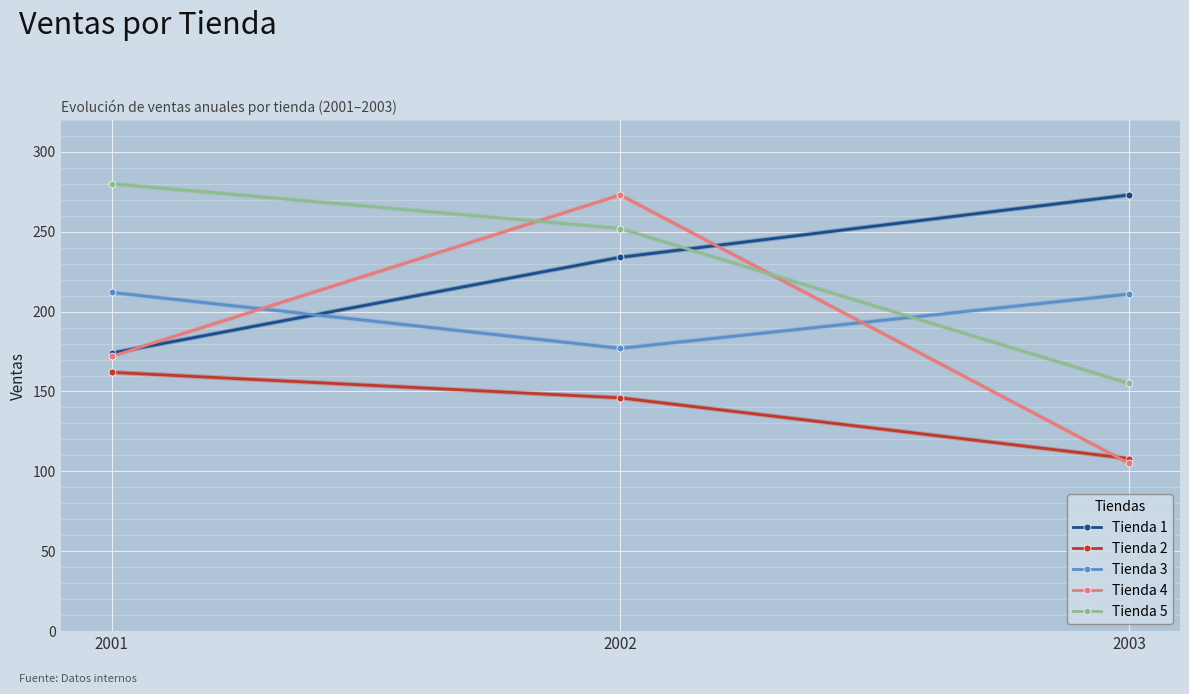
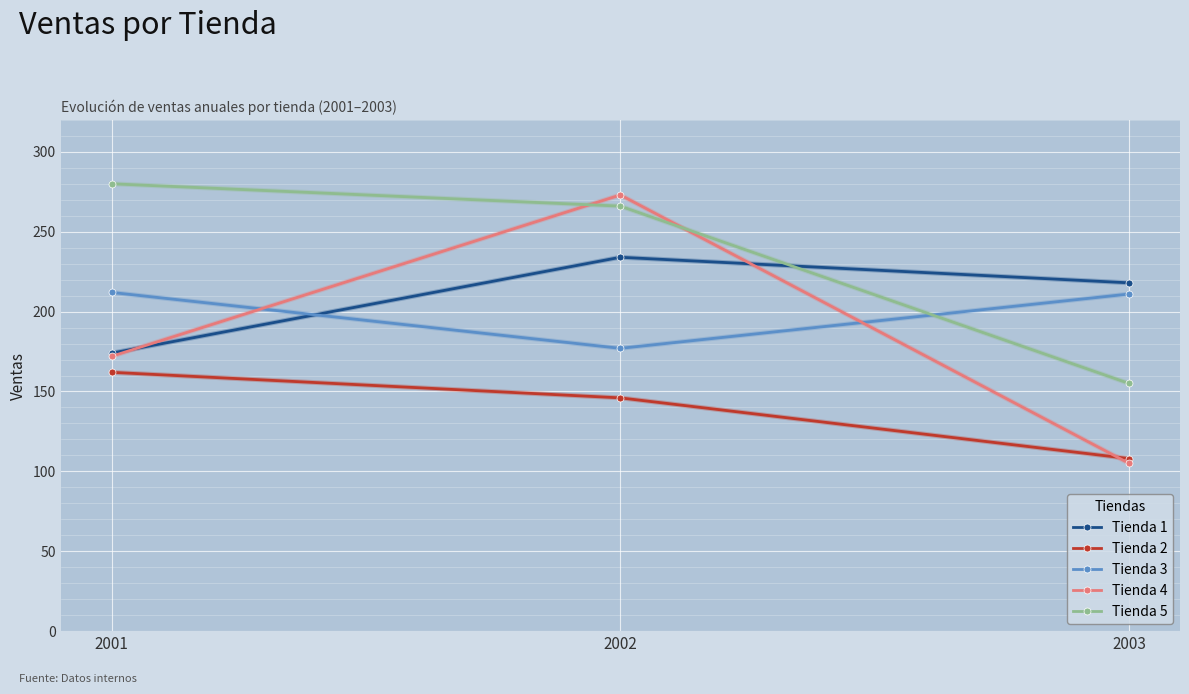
  {
    "Tienda 1": {
      "2001": 174,
      "2002": 234,
-     "2003": 273
+     "2003": 218
    },
    "Tienda 2": {
      "2001": 162,
      "2002": 146,
      "2003": 108
    },
    "Tienda 3": {
      "2001": 212,
      "2002": 177,
      "2003": 211
    },
    "Tienda 4": {
      "2001": 172,
      "2002": 273,
      "2003": 105
    },
    "Tienda 5": {
      "2001": 280,
-     "2002": 252,
+     "2002": 266,
      "2003": 155
    }
  }
